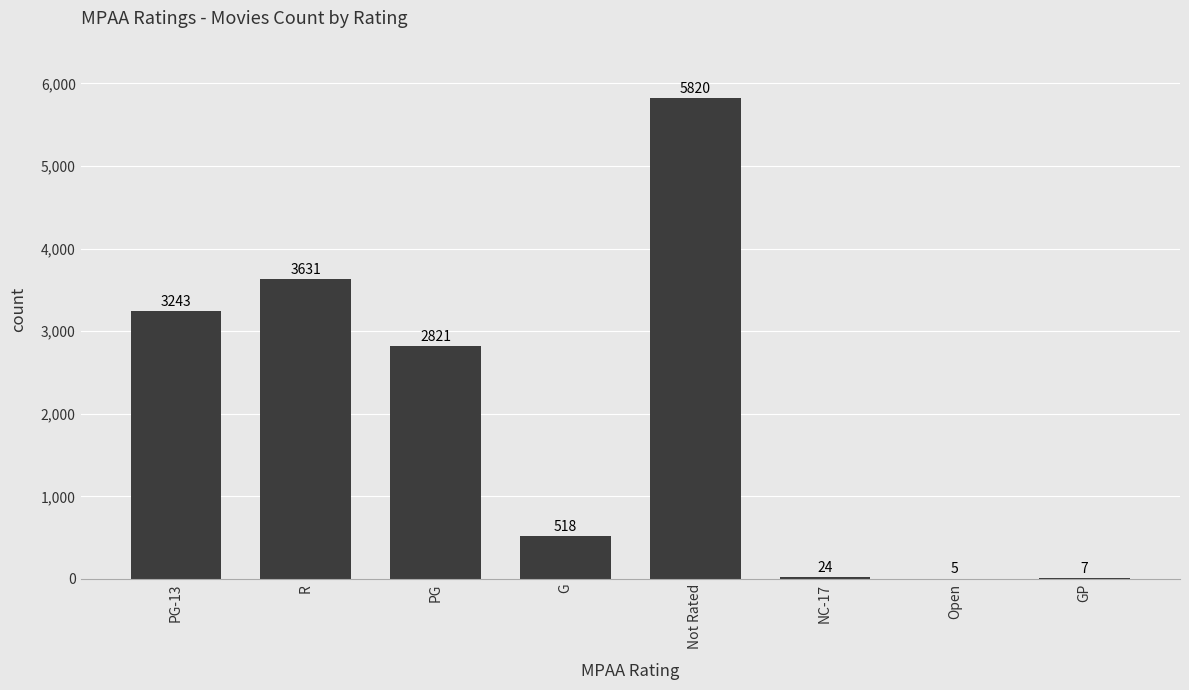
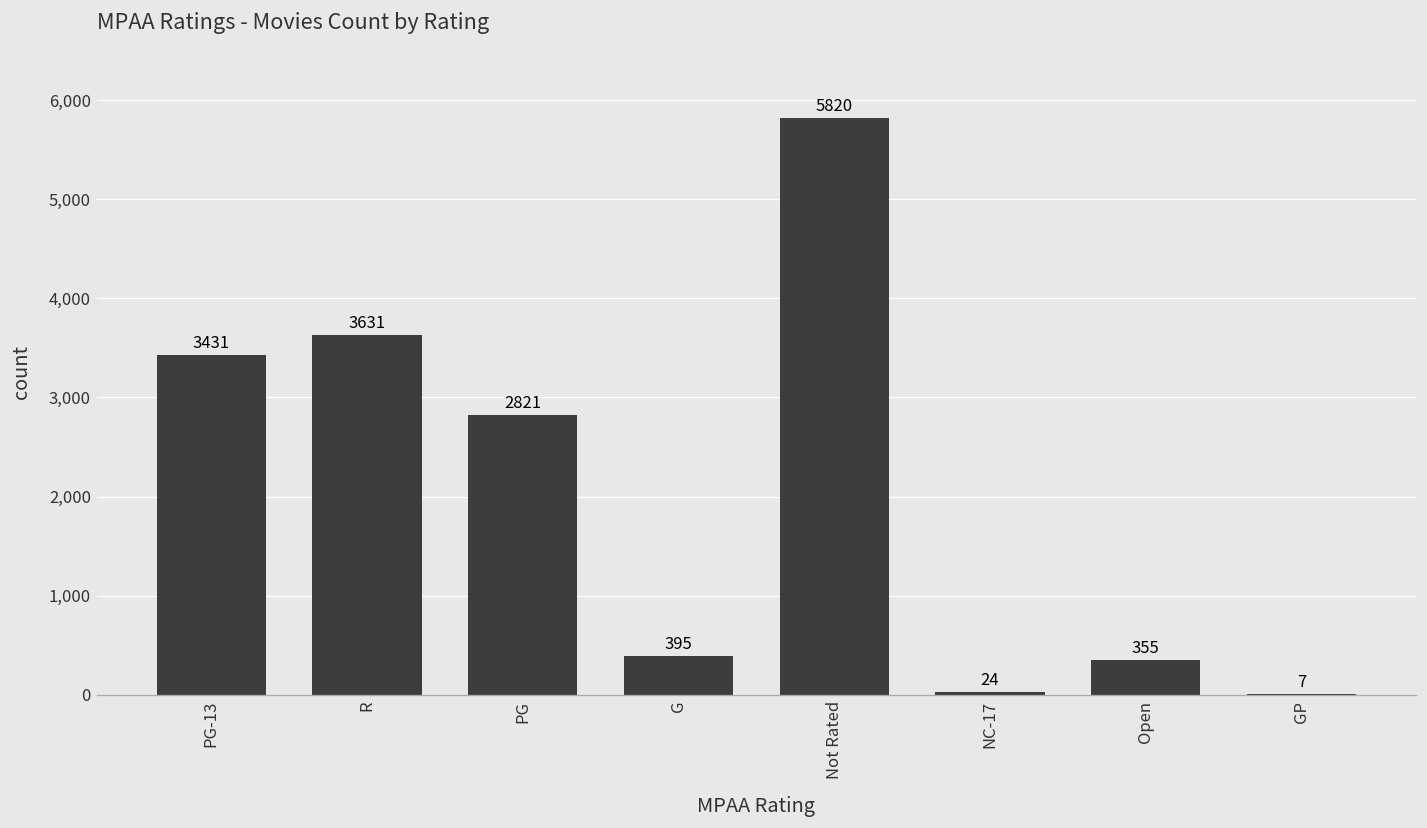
  {
-   "PG-13": 3243,
+   "PG-13": 3431,
    "R": 3631,
    "PG": 2821,
-   "G": 518,
+   "G": 395,
    "Not Rated": 5820,
    "NC-17": 24,
-   "Open": 5,
+   "Open": 355,
    "GP": 7
  }
